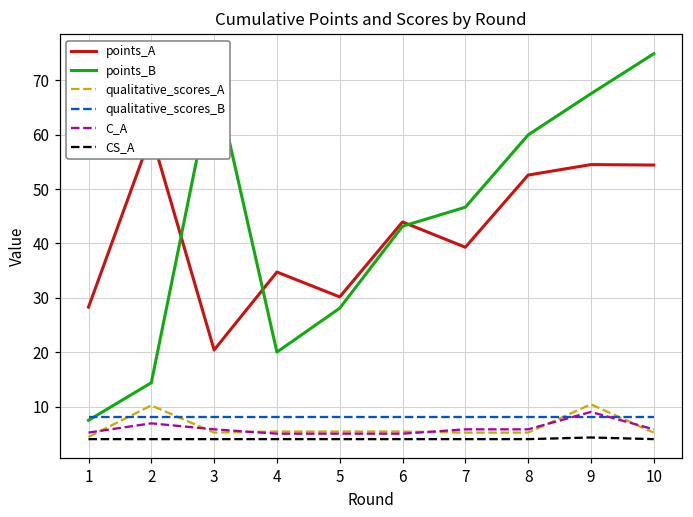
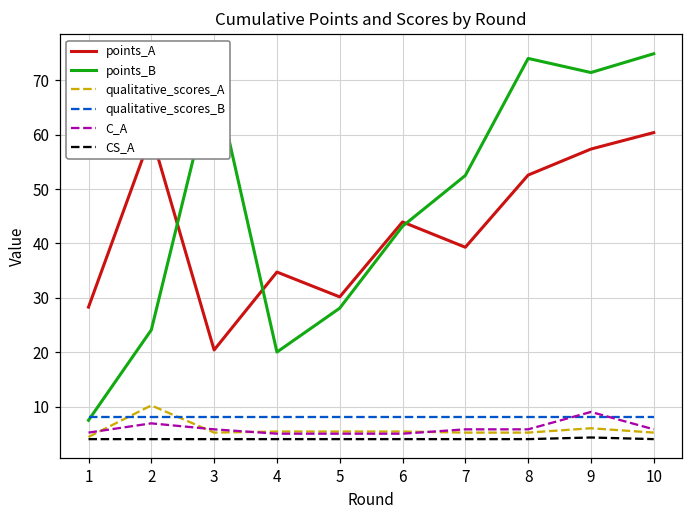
  {
    "points_A": {
      "1": 28,
      "3": 20,
      "4": 35,
      "5": 30,
      "6": 44,
      "7": 39,
      "8": 53,
-     "9": 54,
-     "10": 54
+     "9": 57,
+     "10": 60
    },
    "points_B": {
      "1": 7,
-     "2": 14,
+     "2": 24,
      "4": 20,
      "5": 28,
      "6": 43,
-     "7": 47,
-     "8": 60,
-     "9": 68,
+     "7": 52,
+     "8": 74,
+     "9": 71,
      "10": 75
    },
    "qualitative_scores_A": {
      "2": 10,
      "3": 5,
      "7": 5,
      "8": 5,
-     "9": 10,
+     "9": 6,
      "10": 5
    },
    "qualitative_scores_B": {
      "1": 8,
      "2": 8,
      "3": 8,
      "4": 8,
      "5": 8,
      "6": 8,
      "7": 8,
      "8": 8,
      "9": 8,
      "10": 8
    },
    "C_A": {
      "1": 5,
      "2": 7,
      "3": 6,
      "7": 6,
      "8": 6,
      "9": 9,
      "10": 6
    },
    "CS_A": {
      "2": 4,
      "3": 4,
      "4": 4,
      "5": 4,
      "6": 4,
      "7": 4,
      "8": 4,
      "9": 4,
      "10": 4
    }
  }
